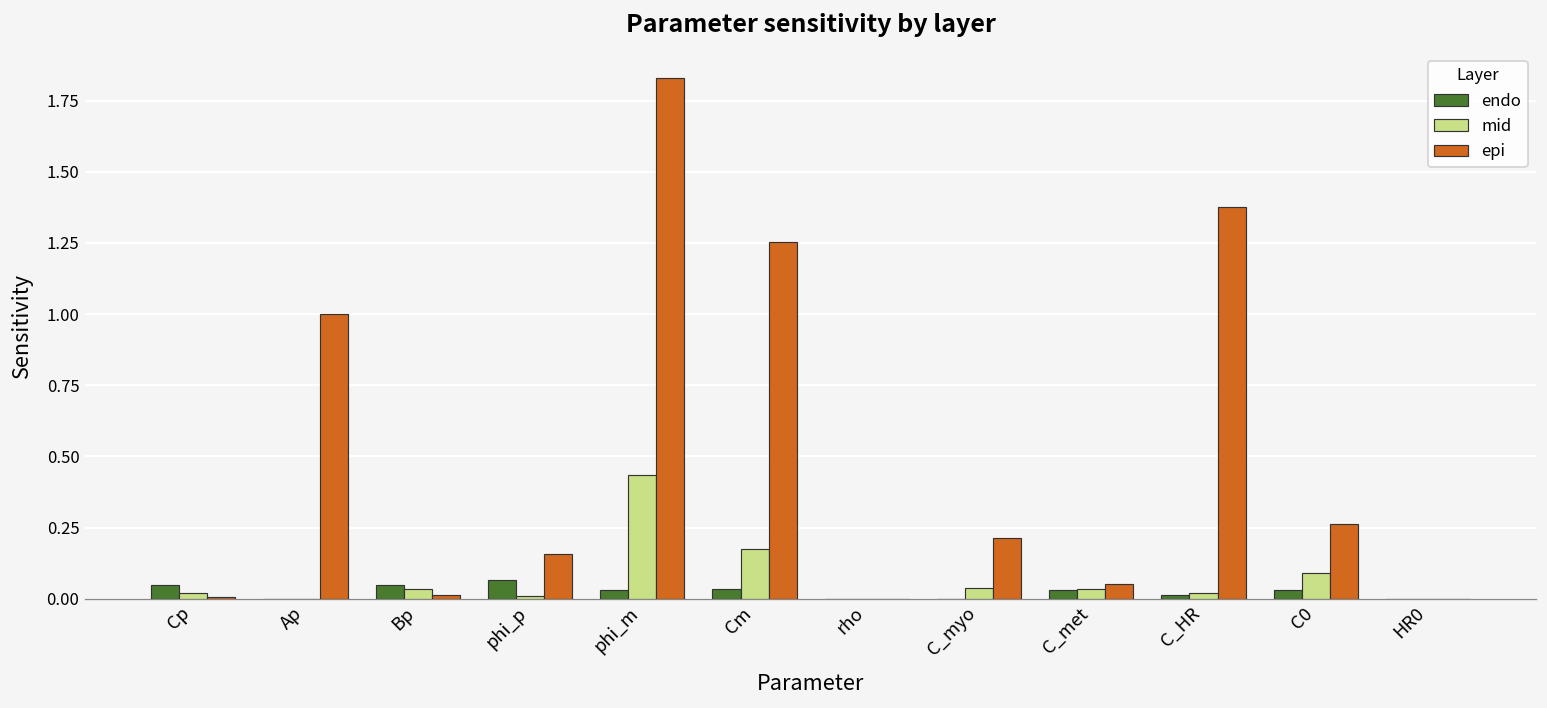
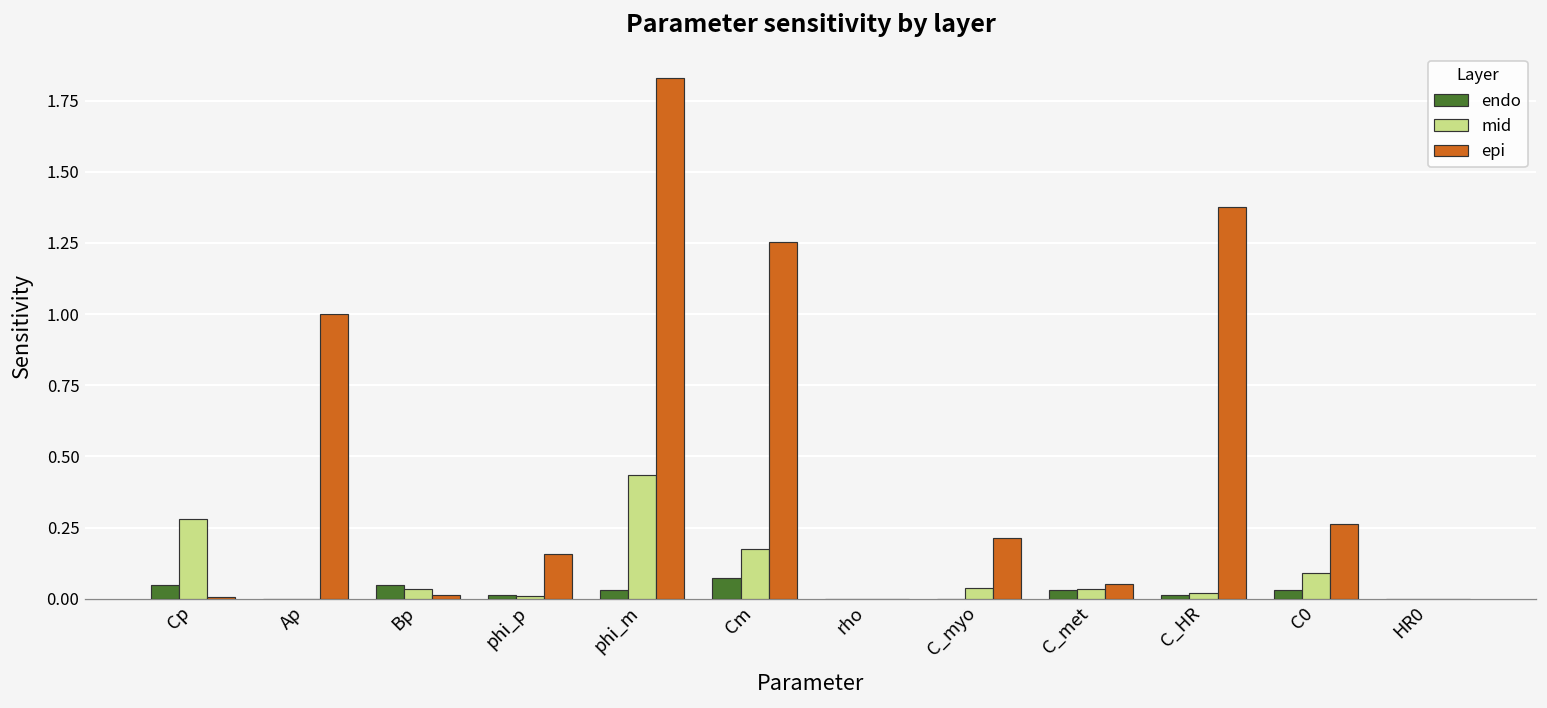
  {
    "endo": {
      "Cp": 0.05,
      "Ap": 0.00,
      "Bp": 0.05,
-     "phi_p": 0.07,
+     "phi_p": 0.01,
      "phi_m": 0.03,
-     "Cm": 0.03,
+     "Cm": 0.07,
      "rho": 0.00,
      "C_myo": 0.00,
      "C_met": 0.03,
      "C_HR": 0.01,
      "C0": 0.03,
      "HR0": 0.00
    },
    "mid": {
-     "Cp": 0.02,
+     "Cp": 0.28,
      "Ap": 0.00,
      "Bp": 0.03,
      "phi_p": 0.01,
      "phi_m": 0.43,
      "Cm": 0.17,
      "rho": 0.00,
      "C_myo": 0.04,
      "C_met": 0.04,
      "C_HR": 0.02,
      "C0": 0.09,
      "HR0": 0.00
    },
    "epi": {
      "Ap": 1.00,
      "Bp": 0.01,
      "phi_p": 0.16,
      "phi_m": 1.83,
      "Cm": 1.25,
      "rho": 0.00,
      "C_myo": 0.21,
      "C_met": 0.05,
      "C_HR": 1.38,
      "C0": 0.26,
      "HR0": 0.00
    }
  }
